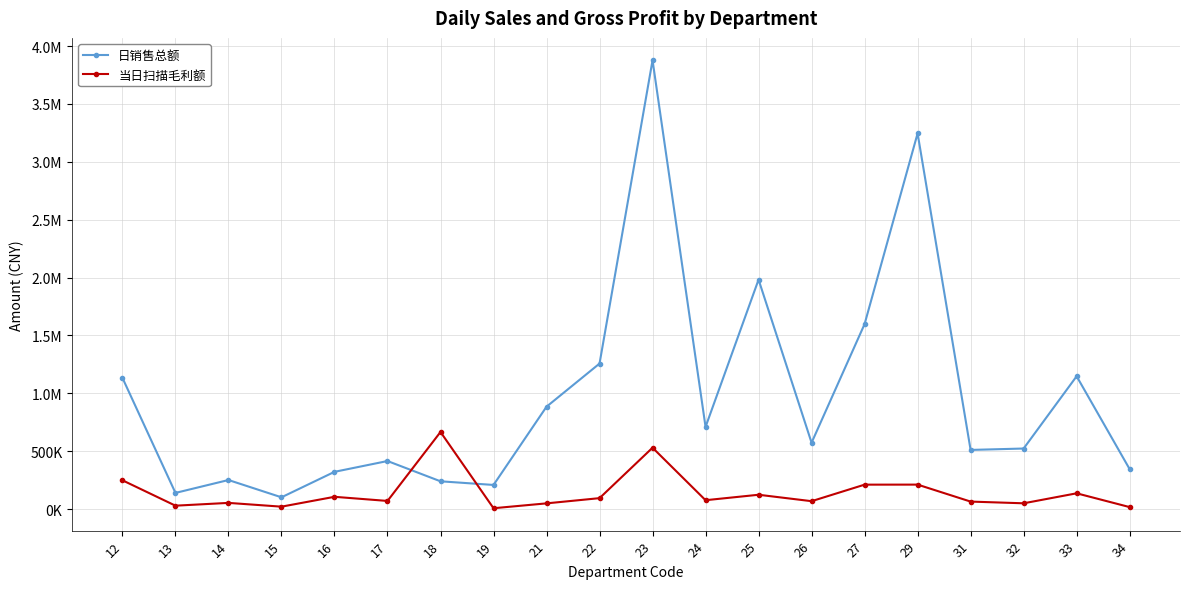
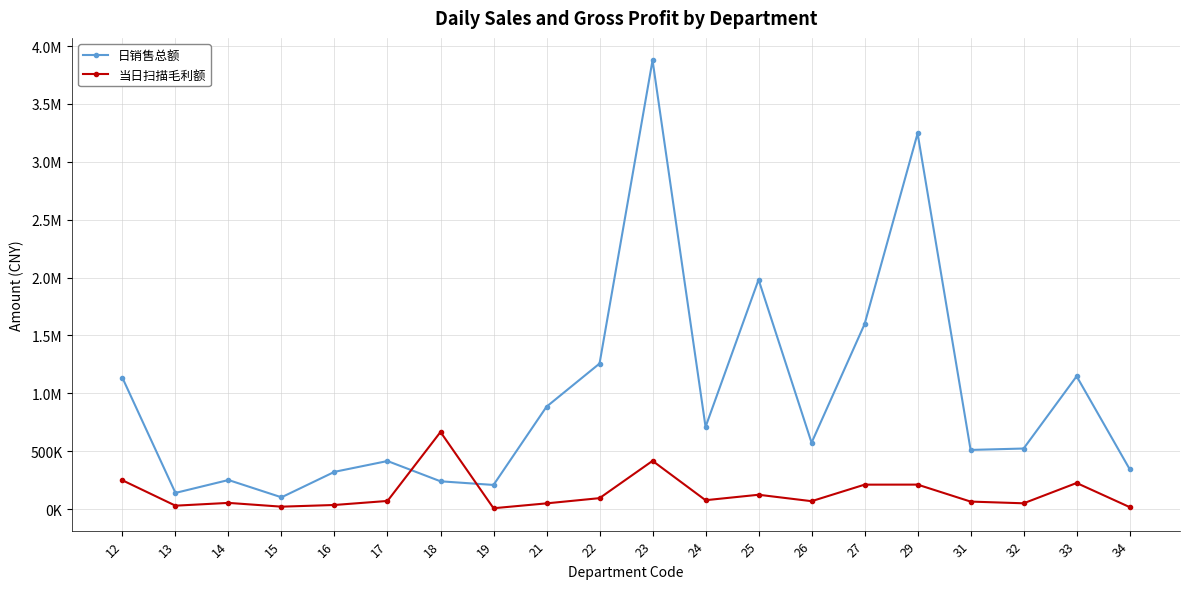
  {
    "日销售总额": {
      "12": 1130000,
      "13": 140000,
      "14": 250000,
      "15": 100000,
      "16": 320000,
      "17": 420000,
      "18": 240000,
      "19": 210000,
      "21": 880000,
      "22": 1260000,
      "23": 3880000,
      "24": 710000,
      "25": 1980000,
      "26": 570000,
      "27": 1600000,
      "29": 3250000,
      "31": 510000,
      "32": 520000,
      "33": 1150000,
      "34": 350000
    },
    "当日扫描毛利额": {
      "12": 250000,
      "13": 30000,
      "14": 50000,
      "15": 20000,
-     "16": 110000,
+     "16": 40000,
      "17": 70000,
      "18": 670000,
      "19": 10000,
      "21": 50000,
      "22": 90000,
-     "23": 530000,
+     "23": 420000,
      "24": 80000,
      "25": 120000,
      "26": 70000,
      "27": 210000,
      "29": 210000,
      "31": 70000,
      "32": 50000,
-     "33": 140000,
+     "33": 230000,
      "34": 20000
    }
  }
